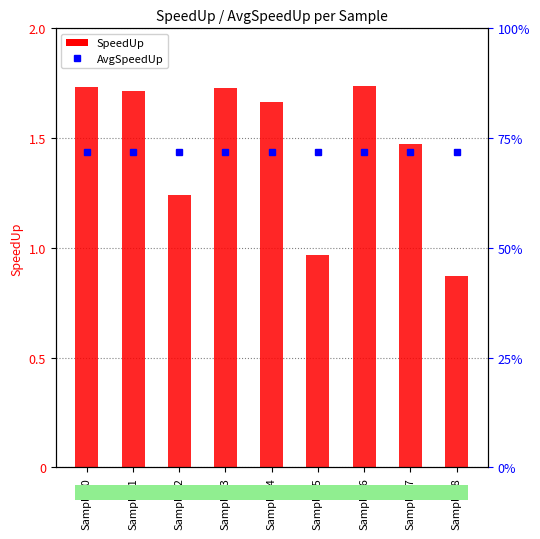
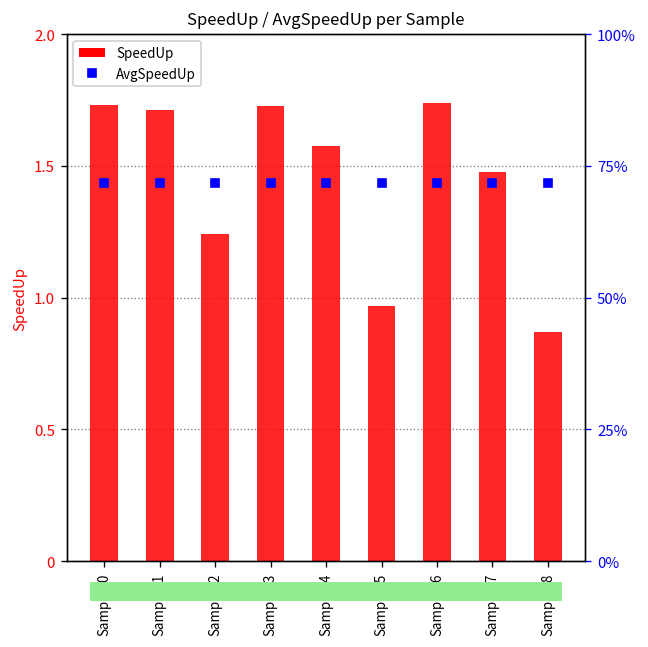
  {
    "AvgSpeedUp": {
      "Sample_0": 1.43,
      "Sample_1": 1.43,
      "Sample_2": 1.43,
      "Sample_3": 1.43,
      "Sample_4": 1.43,
      "Sample_5": 1.43,
      "Sample_6": 1.43,
      "Sample_7": 1.43,
      "Sample_8": 1.43
    },
    "SpeedUp": {
      "Sample_0": 1.73,
      "Sample_1": 1.71,
      "Sample_2": 1.24,
      "Sample_3": 1.73,
-     "Sample_4": 1.66,
+     "Sample_4": 1.57,
      "Sample_5": 0.97,
      "Sample_6": 1.74,
      "Sample_7": 1.48,
      "Sample_8": 0.87
    }
  }
